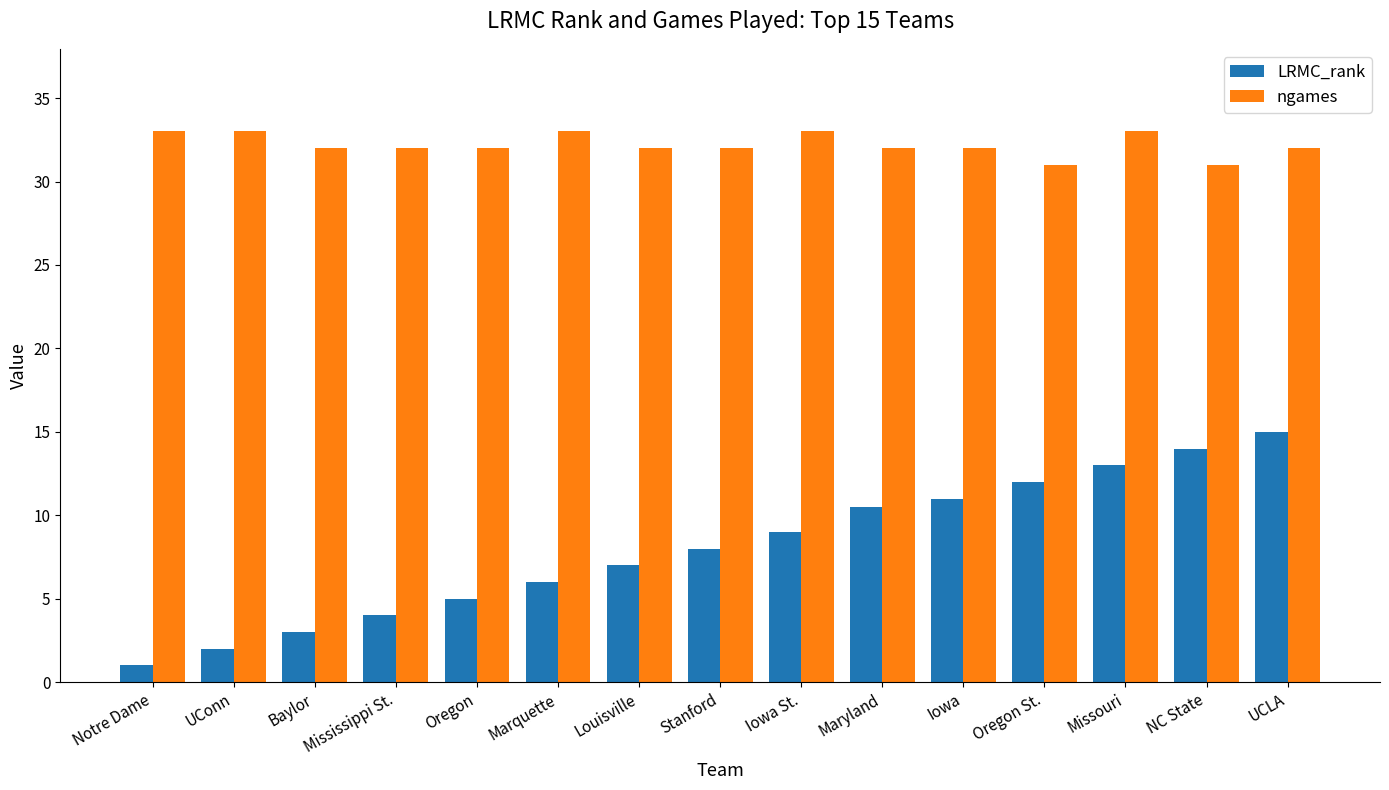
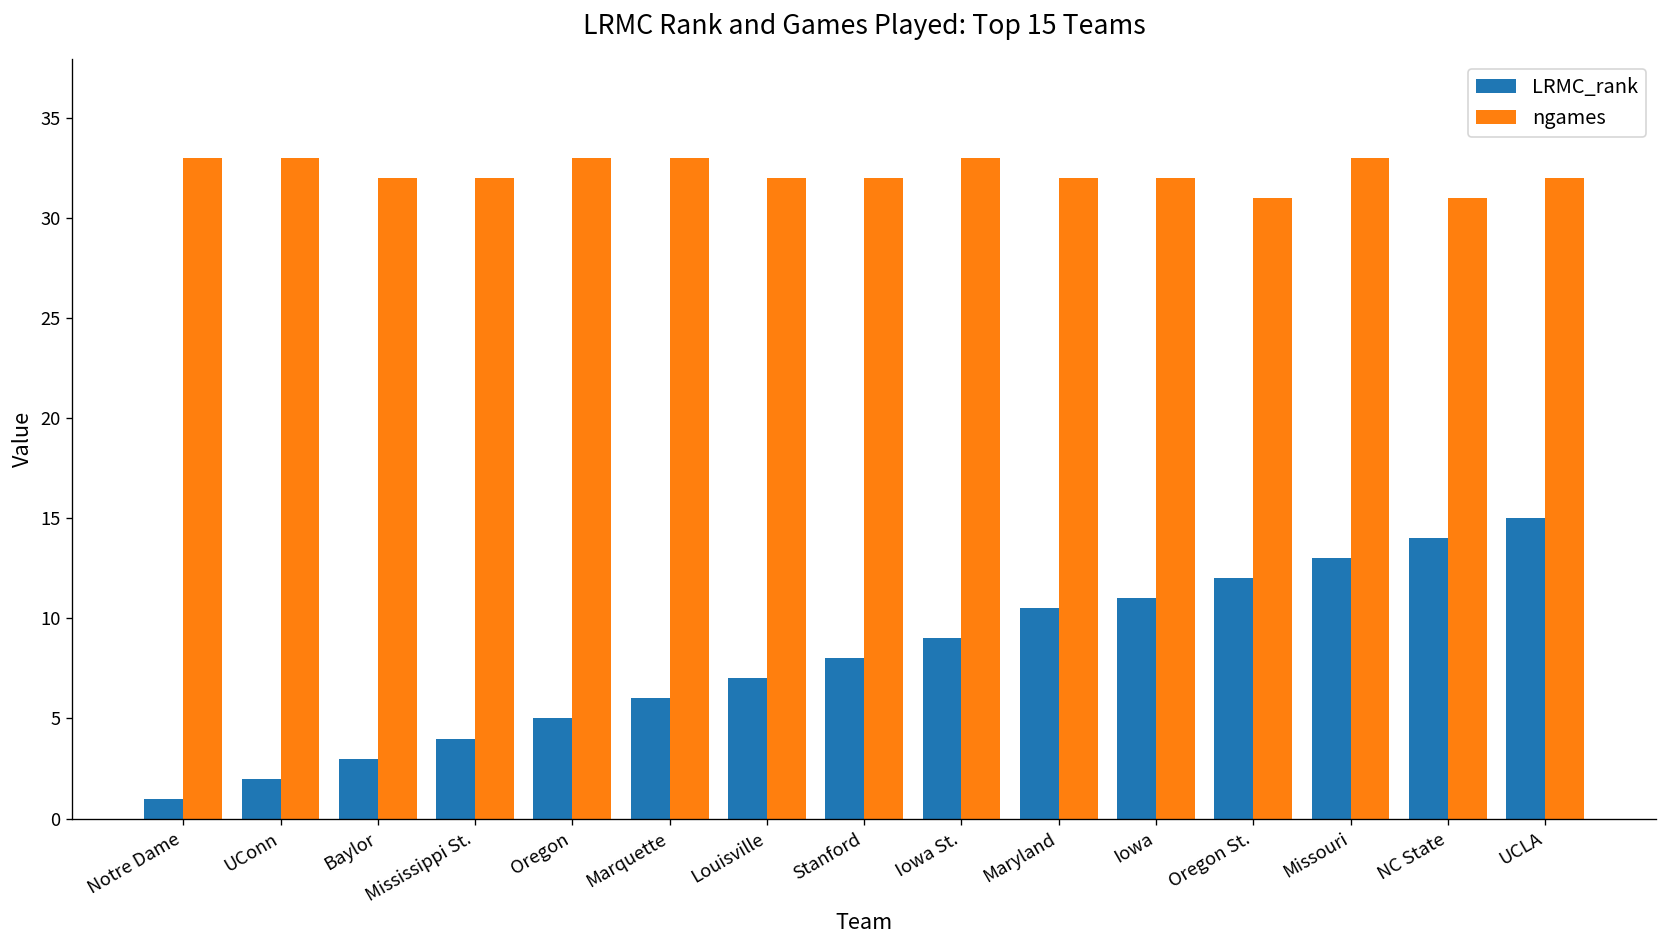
  {
    "LRMC_rank": {
      "Notre Dame": 1,
      "UConn": 2,
      "Baylor": 3,
      "Mississippi St.": 4,
      "Oregon": 5,
      "Marquette": 6,
      "Louisville": 7,
      "Stanford": 8,
      "Iowa St.": 9,
      "Maryland": 10.5,
      "Iowa": 11,
      "Oregon St.": 12,
      "Missouri": 13,
      "NC State": 14,
      "UCLA": 15
    },
    "ngames": {
      "Notre Dame": 33,
      "UConn": 33,
      "Baylor": 32,
      "Mississippi St.": 32,
-     "Oregon": 32,
+     "Oregon": 33,
      "Marquette": 33,
      "Louisville": 32,
      "Stanford": 32,
      "Iowa St.": 33,
      "Maryland": 32,
      "Iowa": 32,
      "Oregon St.": 31,
      "Missouri": 33,
      "NC State": 31,
      "UCLA": 32
    }
  }
